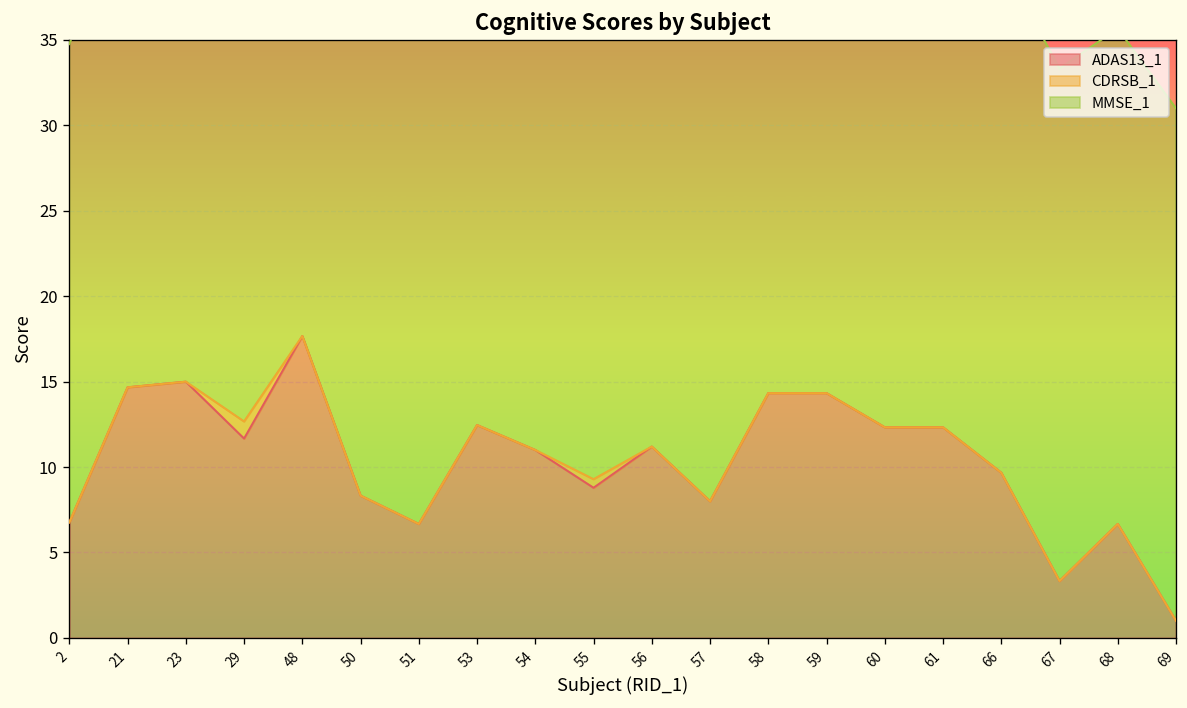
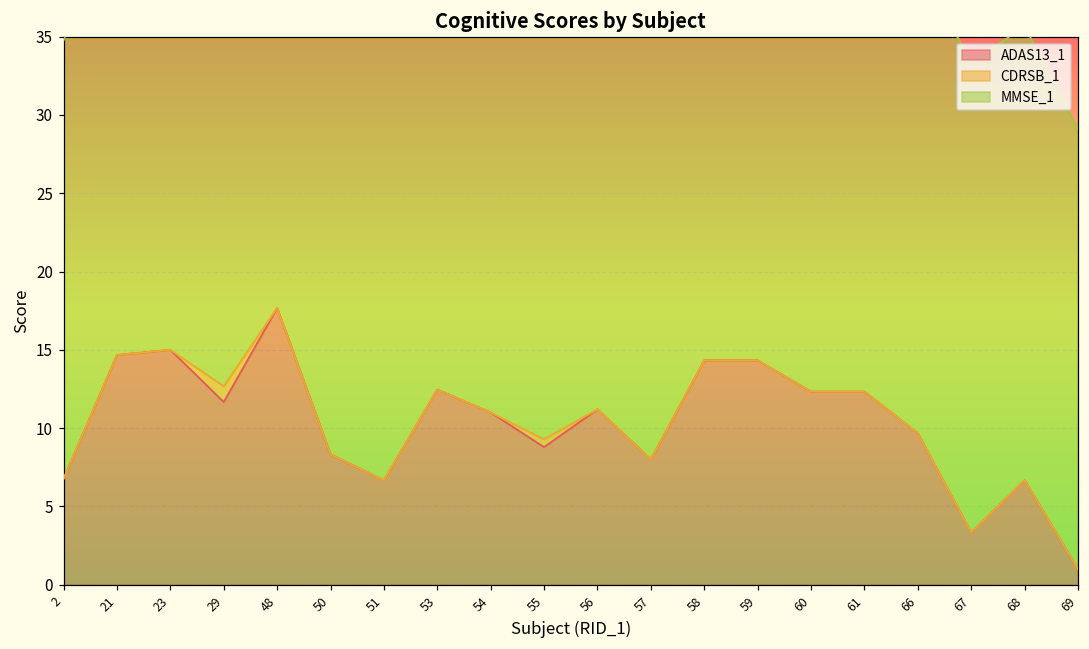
  {
    "ADAS13_1": {
      "29": 11.7,
      "55": 8.8
    },
    "CDRSB_1": {
      "29": 1.0,
      "55": 0.5
    },
    "MMSE_1": {
      "2": 28.0,
-     "69": 30.0
+     "69": 28.1
    }
  }
